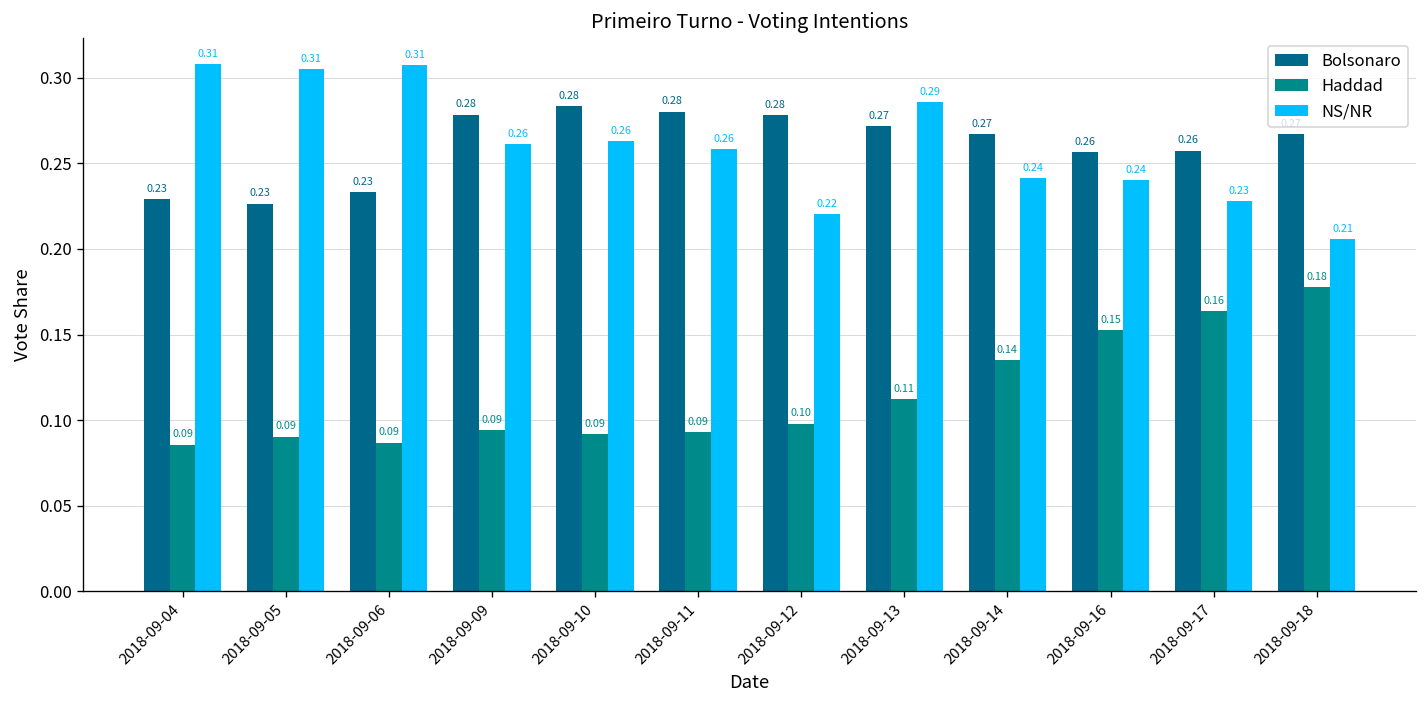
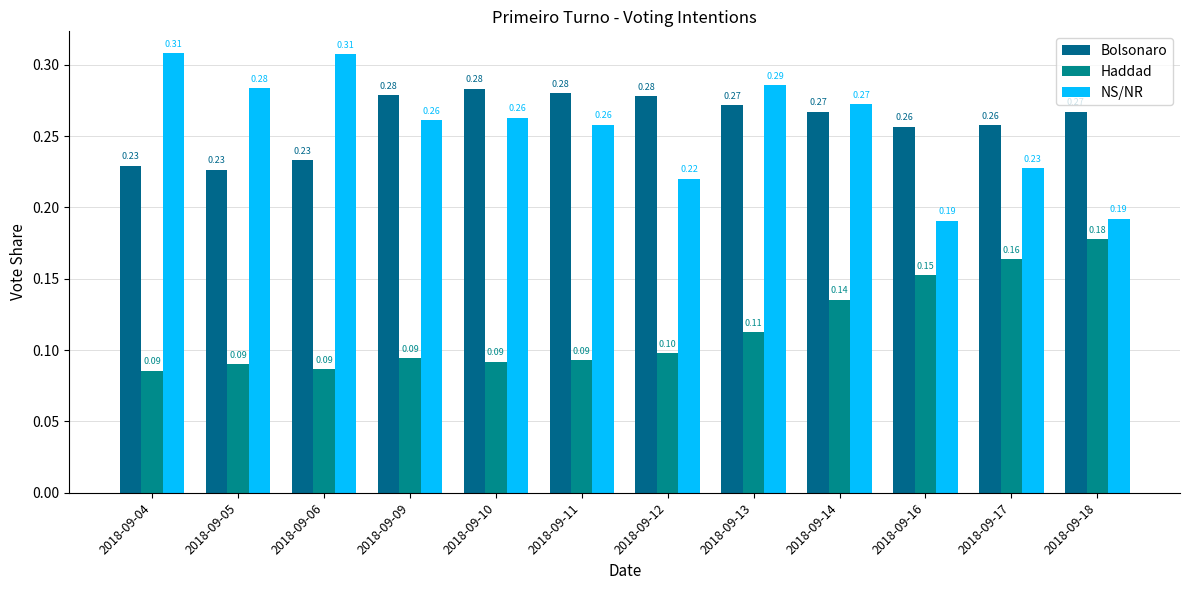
  {
    "NS/NR": {
      "2018-09-04": 0.31,
-     "2018-09-05": 0.31,
+     "2018-09-05": 0.28,
      "2018-09-06": 0.31,
      "2018-09-09": 0.26,
      "2018-09-10": 0.26,
      "2018-09-11": 0.26,
      "2018-09-12": 0.22,
      "2018-09-13": 0.29,
-     "2018-09-14": 0.24,
-     "2018-09-16": 0.24,
+     "2018-09-14": 0.27,
+     "2018-09-16": 0.19,
      "2018-09-17": 0.23,
-     "2018-09-18": 0.21
+     "2018-09-18": 0.19
    }
  }
